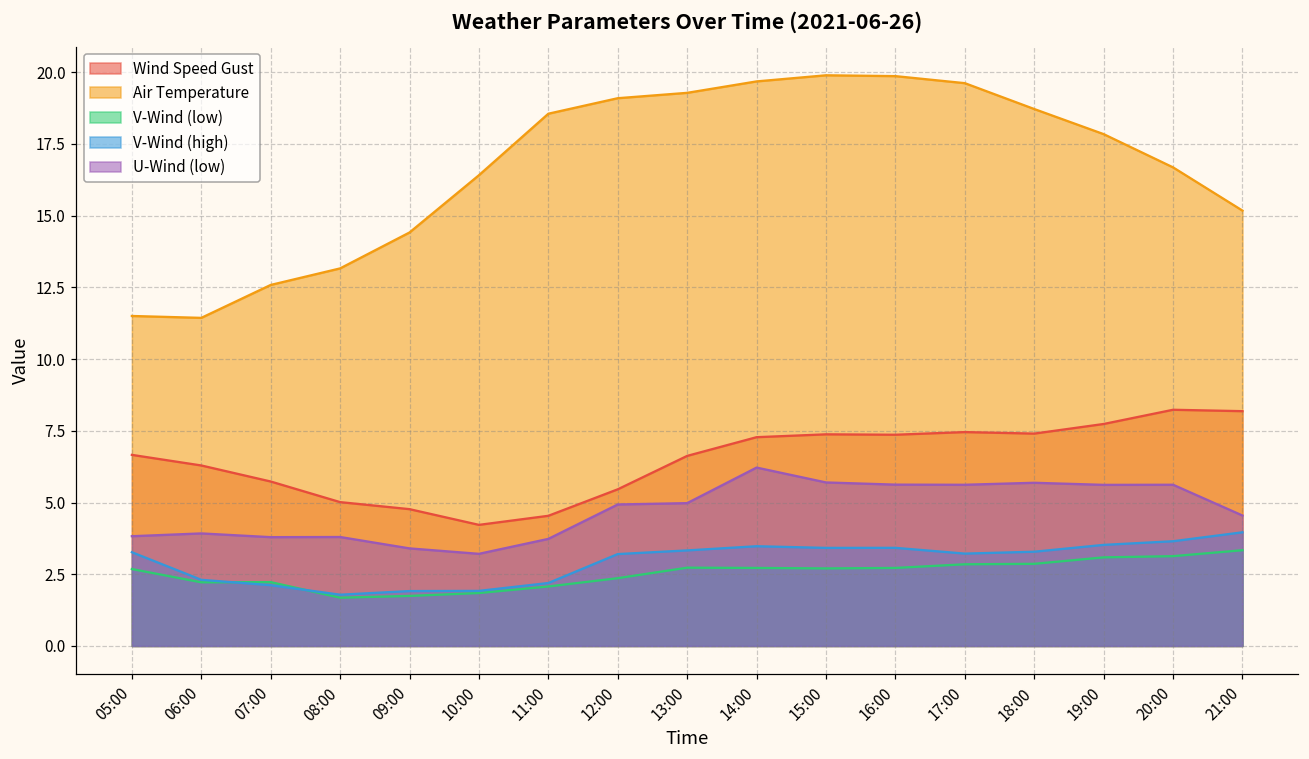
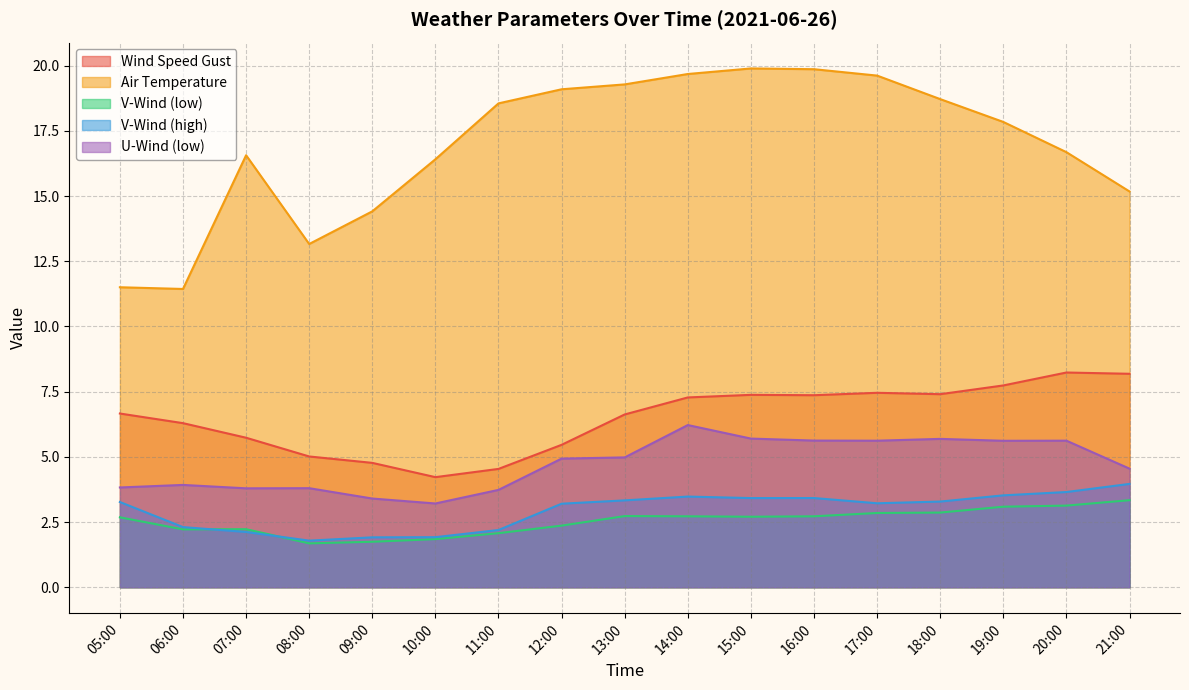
  {
    "Wind Speed Gust": {
      "05:00": 6.7,
      "06:00": 6.3,
      "07:00": 5.7,
      "08:00": 5.0,
      "09:00": 4.8,
      "10:00": 4.2,
      "11:00": 4.5,
      "12:00": 5.5,
      "13:00": 6.6,
      "14:00": 7.3,
      "15:00": 7.4,
      "16:00": 7.4,
      "17:00": 7.5,
      "18:00": 7.4,
      "19:00": 7.7,
      "20:00": 8.2,
      "21:00": 8.2
    },
    "Air Temperature": {
      "05:00": 11.5,
      "06:00": 11.4,
-     "07:00": 12.6,
+     "07:00": 16.6,
      "08:00": 13.2,
      "09:00": 14.4,
      "10:00": 16.4,
      "11:00": 18.6,
      "12:00": 19.1,
      "13:00": 19.3,
      "14:00": 19.7,
      "15:00": 19.9,
      "16:00": 19.9,
      "17:00": 19.6,
      "18:00": 18.7,
      "19:00": 17.8,
      "20:00": 16.7,
      "21:00": 15.2
    },
    "V-Wind (low)": {
      "05:00": 2.7,
      "07:00": 2.2,
      "08:00": 1.7,
      "09:00": 1.7,
      "11:00": 2.1,
      "12:00": 2.4,
      "13:00": 2.7,
      "14:00": 2.7,
      "15:00": 2.7,
      "16:00": 2.7,
      "17:00": 2.8,
      "18:00": 2.9,
      "19:00": 3.1,
      "20:00": 3.1,
      "21:00": 3.3
    },
    "V-Wind (high)": {
      "05:00": 3.3,
      "07:00": 2.1,
      "08:00": 1.8,
      "09:00": 1.9,
      "11:00": 2.2,
      "12:00": 3.2,
      "13:00": 3.3,
      "14:00": 3.5,
      "15:00": 3.4,
      "16:00": 3.4,
      "17:00": 3.2,
      "18:00": 3.3,
      "19:00": 3.5,
      "20:00": 3.7,
      "21:00": 4.0
    },
    "U-Wind (low)": {
      "05:00": 3.8,
      "06:00": 3.9,
      "07:00": 3.8,
      "08:00": 3.8,
      "09:00": 3.4,
      "10:00": 3.2,
      "11:00": 3.7,
      "12:00": 4.9,
      "13:00": 5.0,
      "14:00": 6.2,
      "15:00": 5.7,
      "16:00": 5.6,
      "17:00": 5.6,
      "18:00": 5.7,
      "19:00": 5.6,
      "20:00": 5.6,
      "21:00": 4.5
    }
  }
